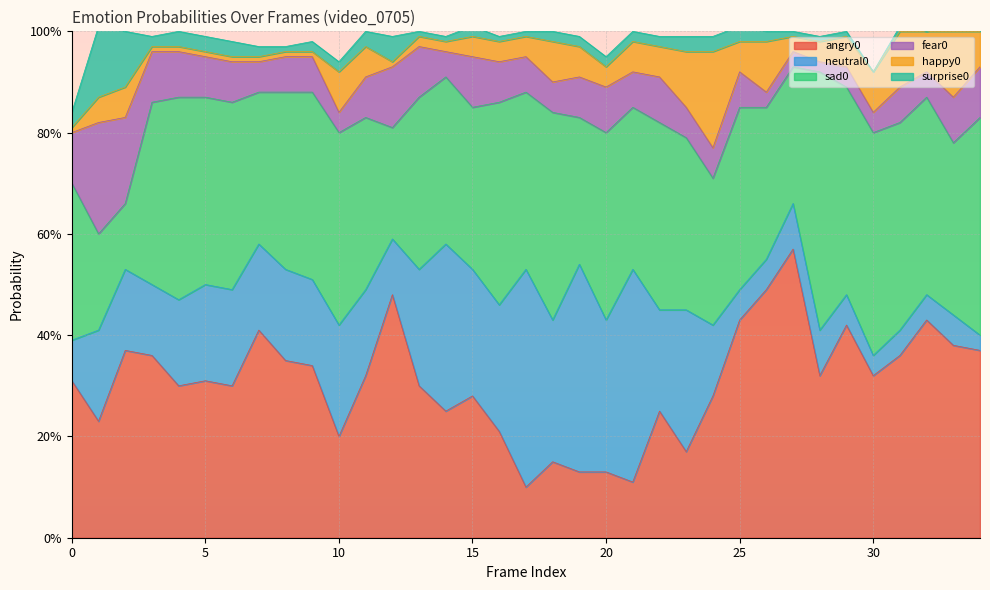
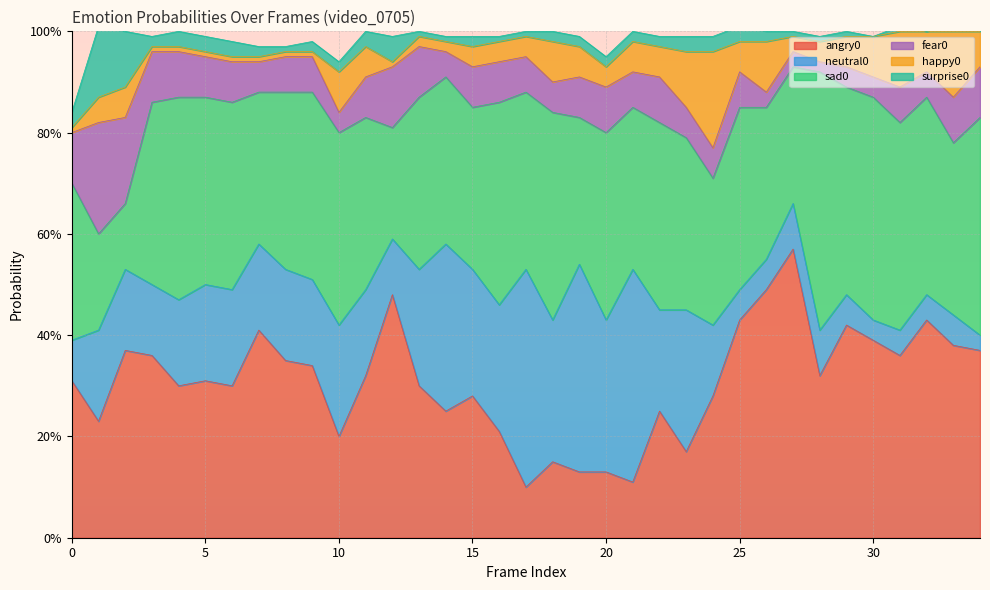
  {
    "angry0": {
      "0": "31%",
      "5": "31%",
      "10": "20%",
      "15": "28%",
      "20": "13%",
      "25": "43%",
-     "30": "32%"
+     "30": "39%"
    },
    "neutral0": {
      "0": "8%",
      "5": "19%",
      "10": "22%",
      "15": "25%",
      "20": "30%",
      "25": "6%",
      "30": "4%"
    },
    "fear0": {
      "0": "10%",
      "5": "8%",
      "10": "4%",
-     "15": "10%",
+     "15": "8%",
      "20": "9%",
      "25": "7%"
    },
    "happy0": {
      "0": "1%",
      "5": "1%",
      "10": "8%",
      "15": "4%",
      "20": "4%",
      "25": "6%"
    }
  }
